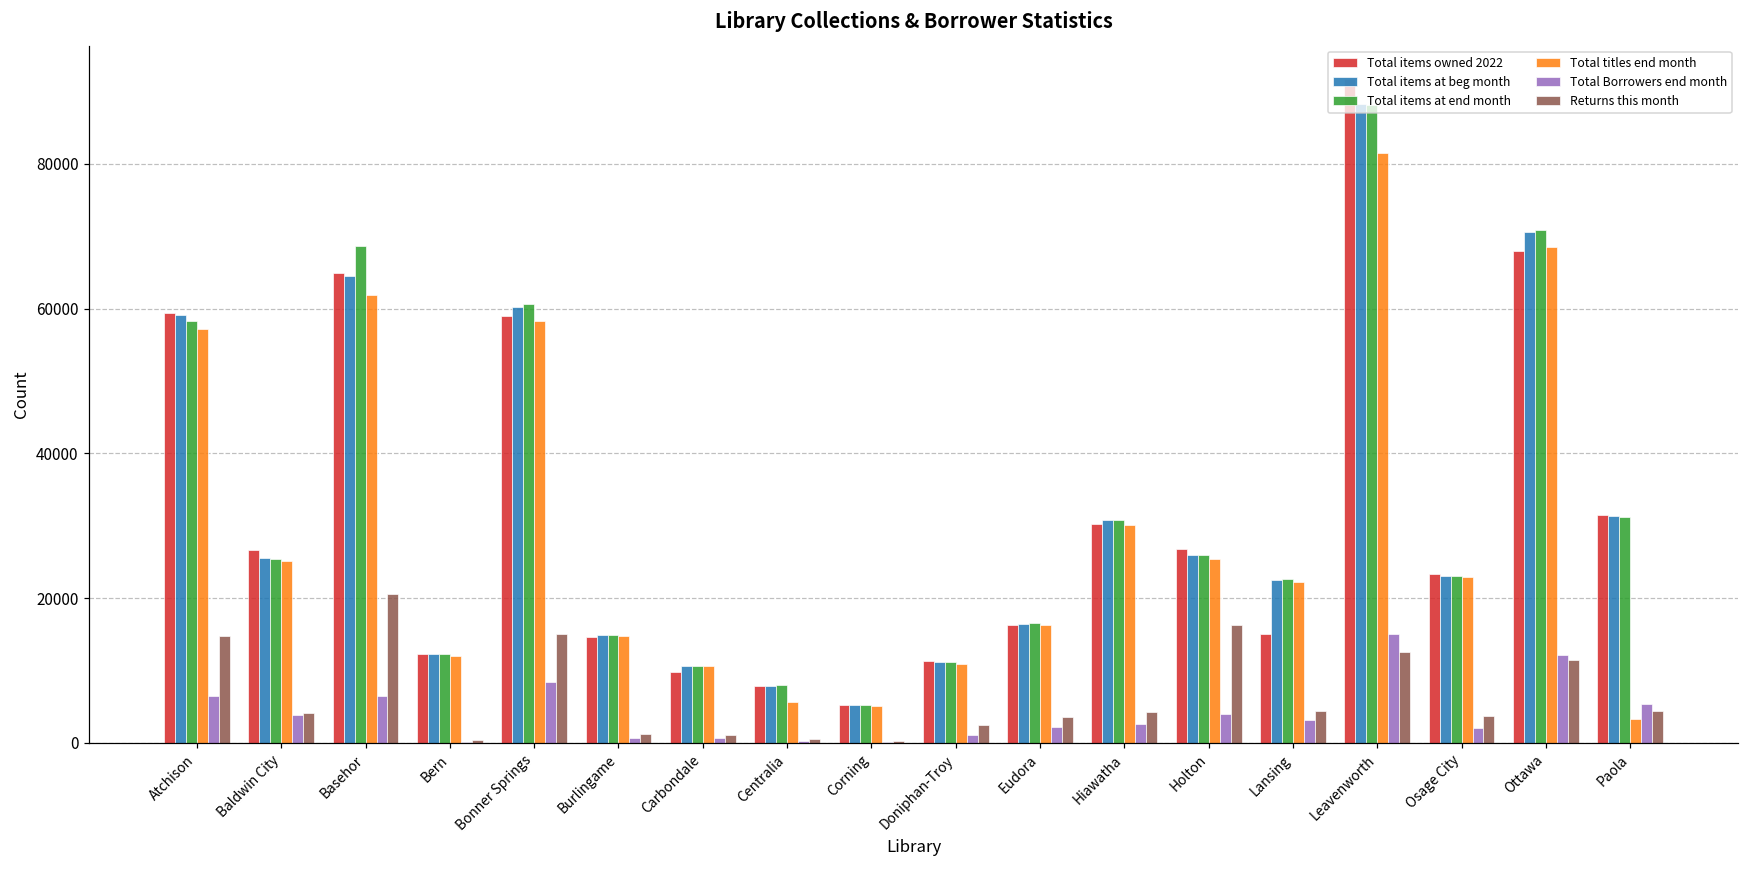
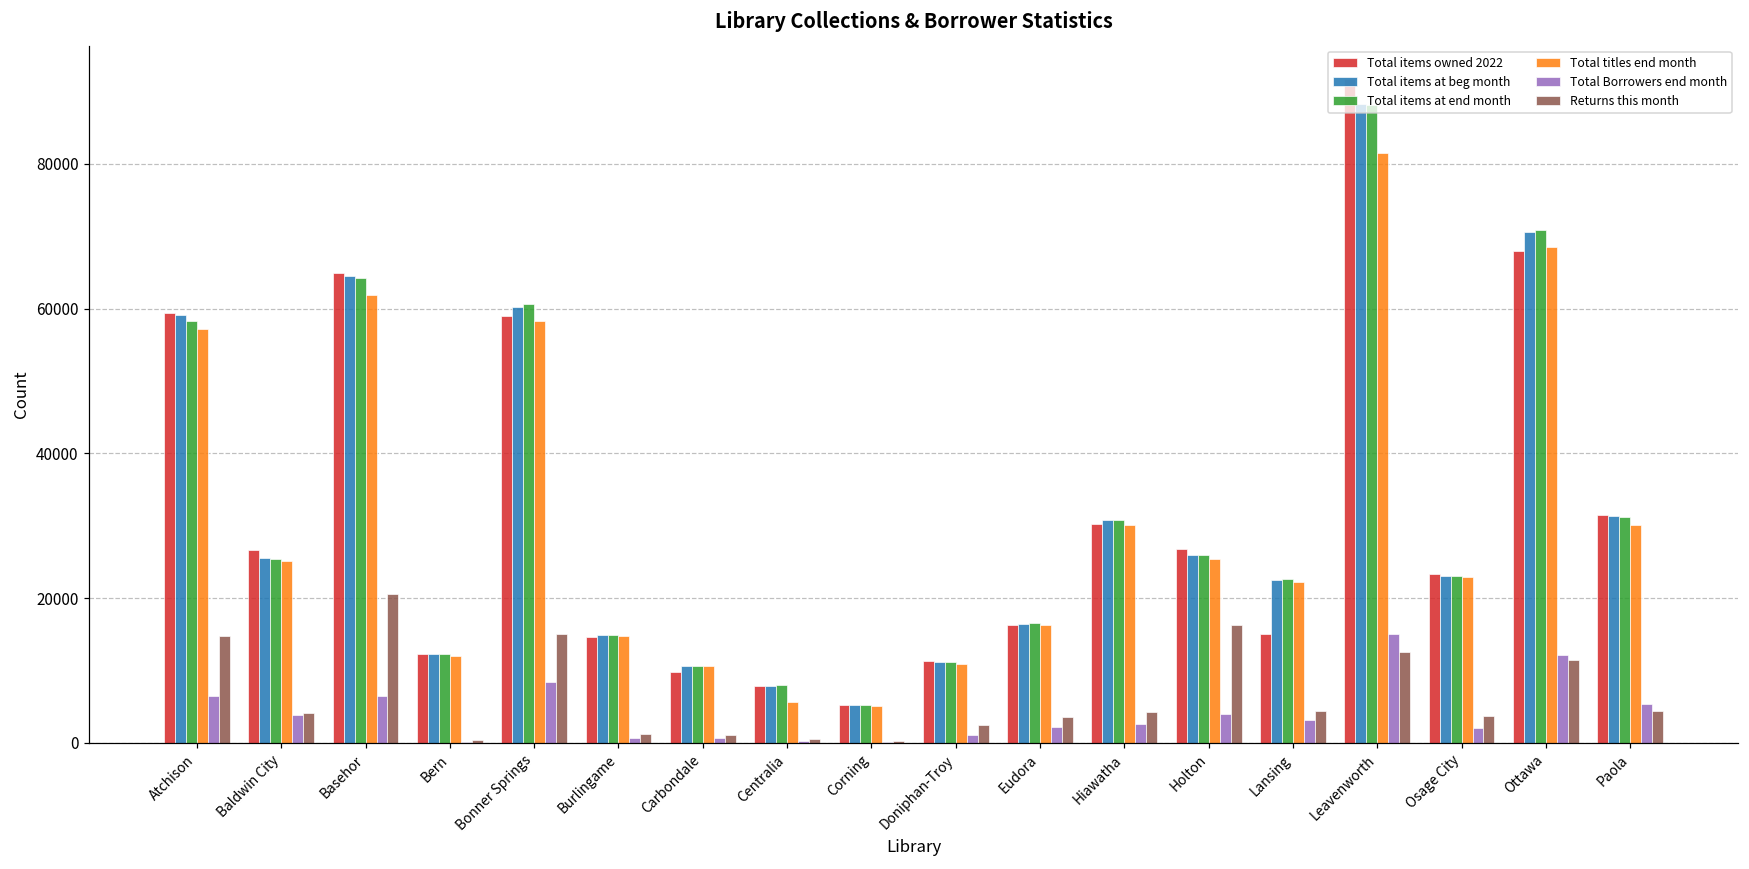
  {
    "Total items owned 2022": {
      "Atchison": 59000,
      "Baldwin City": 27000,
      "Basehor": 65000,
      "Bern": 12000,
      "Bonner Springs": 59000,
      "Burlingame": 15000,
      "Carbondale": 10000,
      "Centralia": 8000,
      "Corning": 5000,
      "Doniphan-Troy": 11000,
      "Eudora": 16000,
      "Hiawatha": 30000,
      "Holton": 27000,
      "Lansing": 15000,
      "Osage City": 23000,
      "Ottawa": 68000,
      "Paola": 31000
    },
    "Total items at beg month": {
      "Atchison": 59000,
      "Baldwin City": 26000,
      "Basehor": 64000,
      "Bern": 12000,
      "Bonner Springs": 60000,
      "Burlingame": 15000,
      "Carbondale": 11000,
      "Centralia": 8000,
      "Corning": 5000,
      "Doniphan-Troy": 11000,
      "Eudora": 16000,
      "Hiawatha": 31000,
      "Holton": 26000,
      "Lansing": 22000,
      "Osage City": 23000,
      "Ottawa": 71000,
      "Paola": 31000
    },
    "Total items at end month": {
      "Atchison": 58000,
      "Baldwin City": 25000,
-     "Basehor": 69000,
+     "Basehor": 64000,
      "Bern": 12000,
      "Bonner Springs": 61000,
      "Burlingame": 15000,
      "Carbondale": 11000,
      "Centralia": 8000,
      "Corning": 5000,
      "Doniphan-Troy": 11000,
      "Eudora": 17000,
      "Hiawatha": 31000,
      "Holton": 26000,
      "Lansing": 23000,
      "Osage City": 23000,
      "Ottawa": 71000,
      "Paola": 31000
    },
    "Total titles end month": {
      "Atchison": 57000,
      "Baldwin City": 25000,
      "Basehor": 62000,
      "Bern": 12000,
      "Bonner Springs": 58000,
      "Burlingame": 15000,
      "Carbondale": 11000,
      "Centralia": 6000,
      "Corning": 5000,
      "Doniphan-Troy": 11000,
      "Eudora": 16000,
      "Hiawatha": 30000,
      "Holton": 25000,
      "Lansing": 22000,
      "Leavenworth": 81000,
      "Osage City": 23000,
      "Ottawa": 68000,
-     "Paola": 3000
+     "Paola": 30000
    },
    "Total Borrowers end month": {
      "Atchison": 6000,
      "Baldwin City": 4000,
      "Basehor": 6000,
      "Bonner Springs": 8000,
      "Burlingame": 1000,
      "Carbondale": 1000,
      "Doniphan-Troy": 1000,
      "Eudora": 2000,
      "Hiawatha": 3000,
      "Holton": 4000,
      "Lansing": 3000,
      "Leavenworth": 15000,
      "Osage City": 2000,
      "Ottawa": 12000,
      "Paola": 5000
    },
    "Returns this month": {
      "Atchison": 15000,
      "Baldwin City": 4000,
      "Basehor": 21000,
      "Bonner Springs": 15000,
      "Burlingame": 1000,
      "Carbondale": 1000,
      "Centralia": 1000,
      "Doniphan-Troy": 3000,
      "Eudora": 4000,
      "Hiawatha": 4000,
      "Holton": 16000,
      "Lansing": 4000,
      "Leavenworth": 12000,
      "Osage City": 4000,
      "Ottawa": 11000,
      "Paola": 4000
    }
  }
